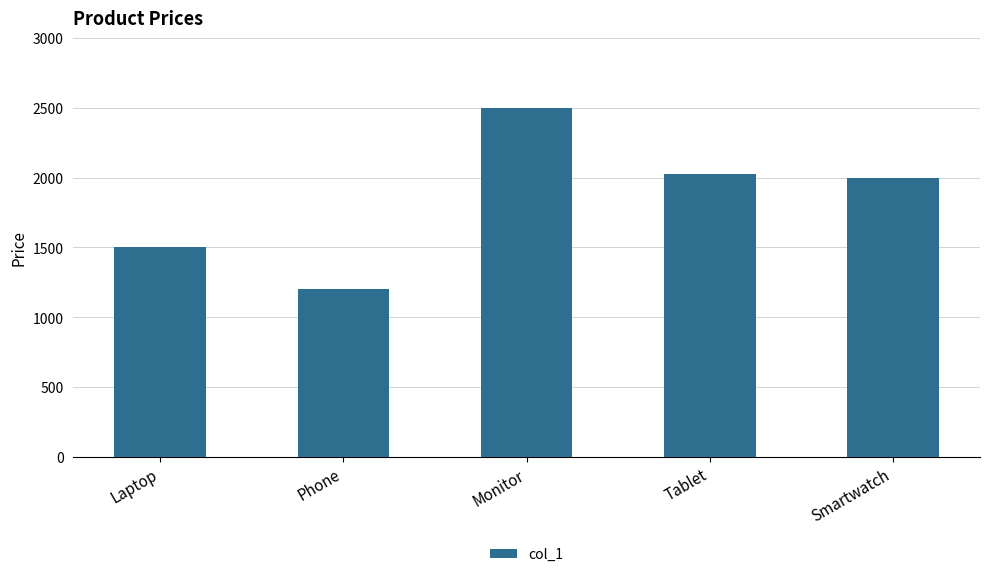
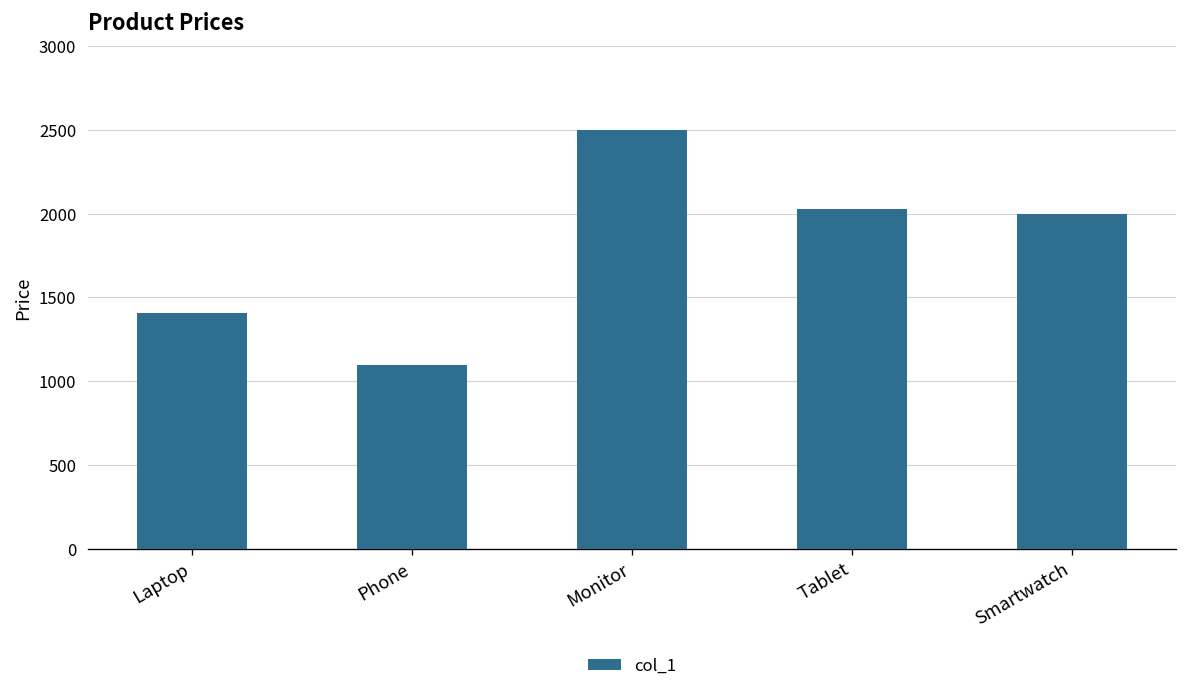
  {
-   "Laptop": 1500,
-   "Phone": 1200,
+   "Laptop": 1410,
+   "Phone": 1100,
    "Monitor": 2500,
    "Tablet": 2030,
    "Smartwatch": 2000
  }
